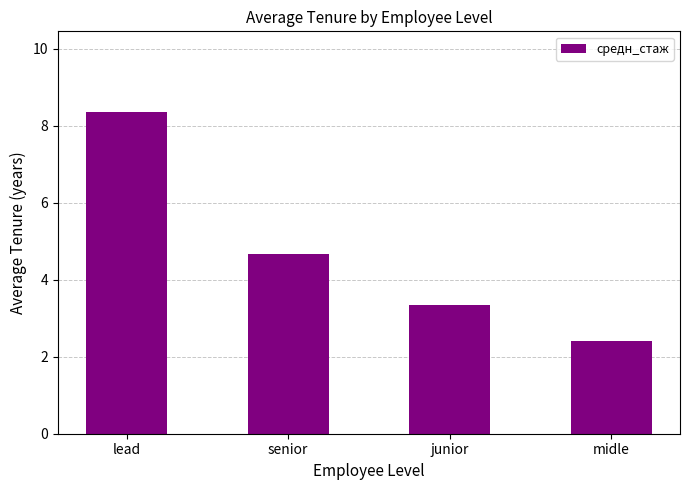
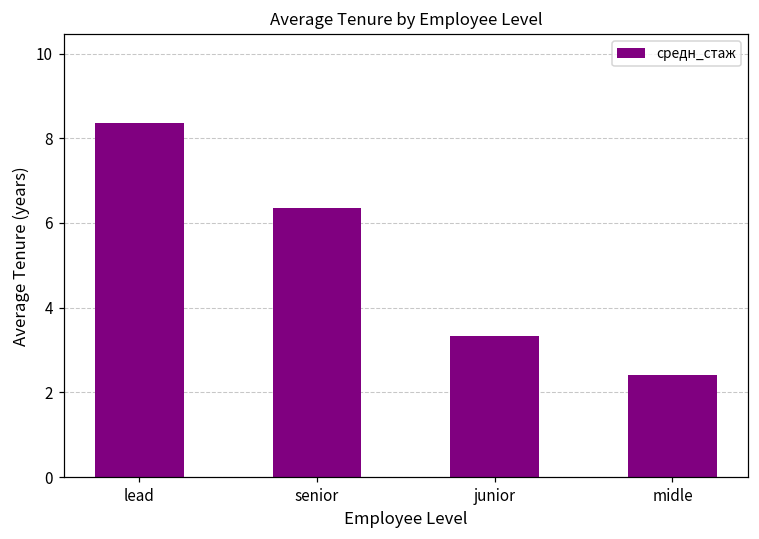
  {
    "lead": 8.4,
-   "senior": 4.7,
+   "senior": 6.4,
    "junior": 3.3,
    "midle": 2.4
  }
